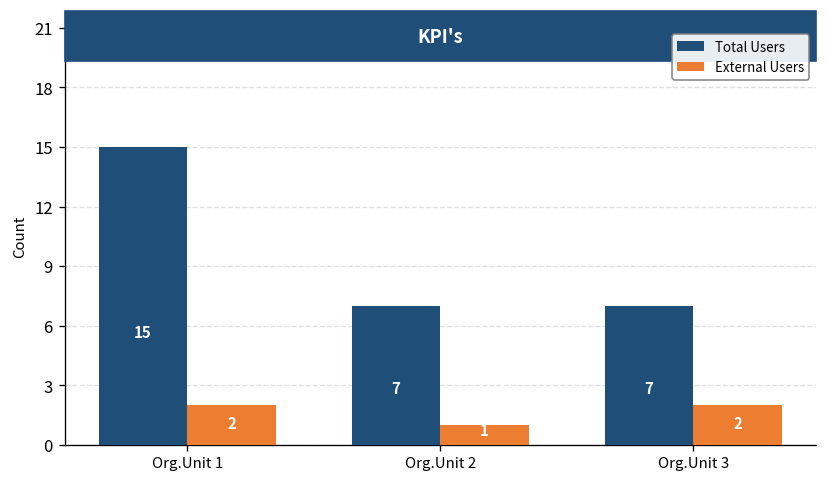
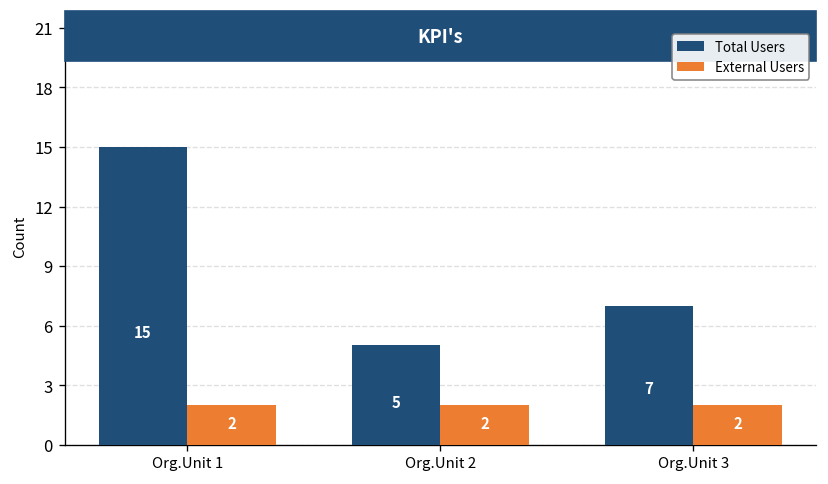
  {
    "Total Users": {
      "Org.Unit 1": 15,
-     "Org.Unit 2": 7,
+     "Org.Unit 2": 5,
      "Org.Unit 3": 7
    },
    "External Users": {
      "Org.Unit 1": 2,
-     "Org.Unit 2": 1,
+     "Org.Unit 2": 2,
      "Org.Unit 3": 2
    }
  }
